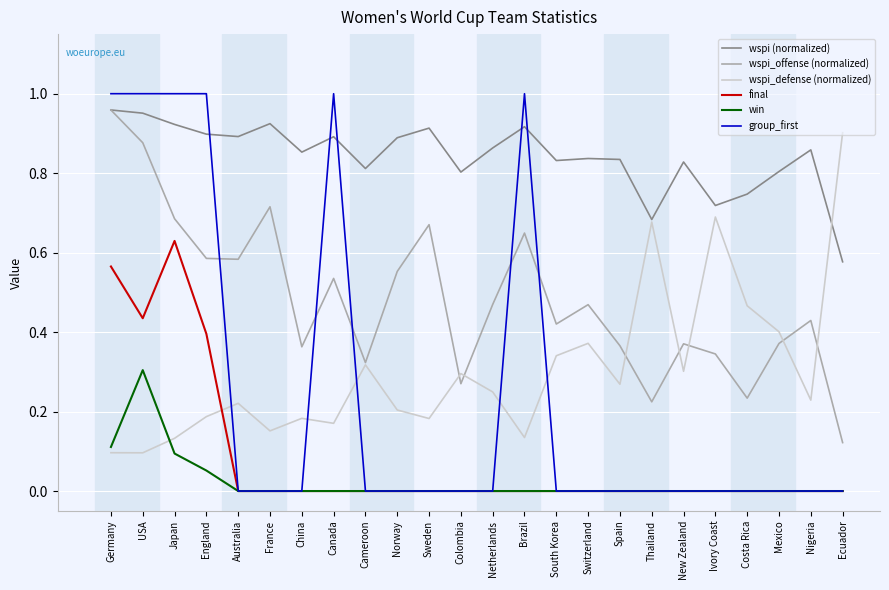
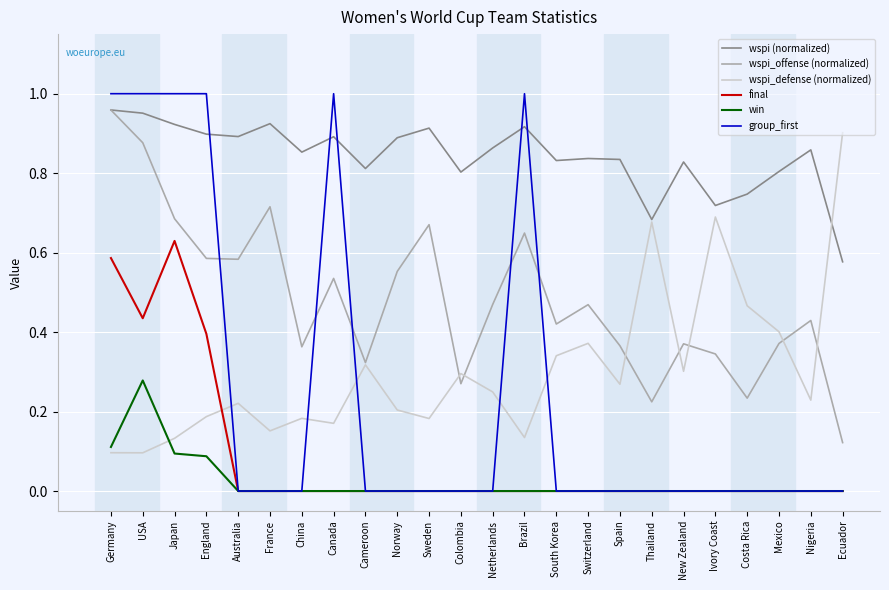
  {
    "final": {
-     "Germany": 0.57,
+     "Germany": 0.59,
      "USA": 0.43,
      "Japan": 0.63,
      "England": 0.40
    },
    "win": {
      "Germany": 0.11,
-     "USA": 0.30,
+     "USA": 0.28,
      "Japan": 0.09,
-     "England": 0.05
+     "England": 0.09
    },
    "group_first": {
      "Germany": 1.00,
      "USA": 1.00,
      "Japan": 1.00,
      "England": 1.00,
      "Canada": 1.00,
      "Brazil": 1.00
    }
  }
